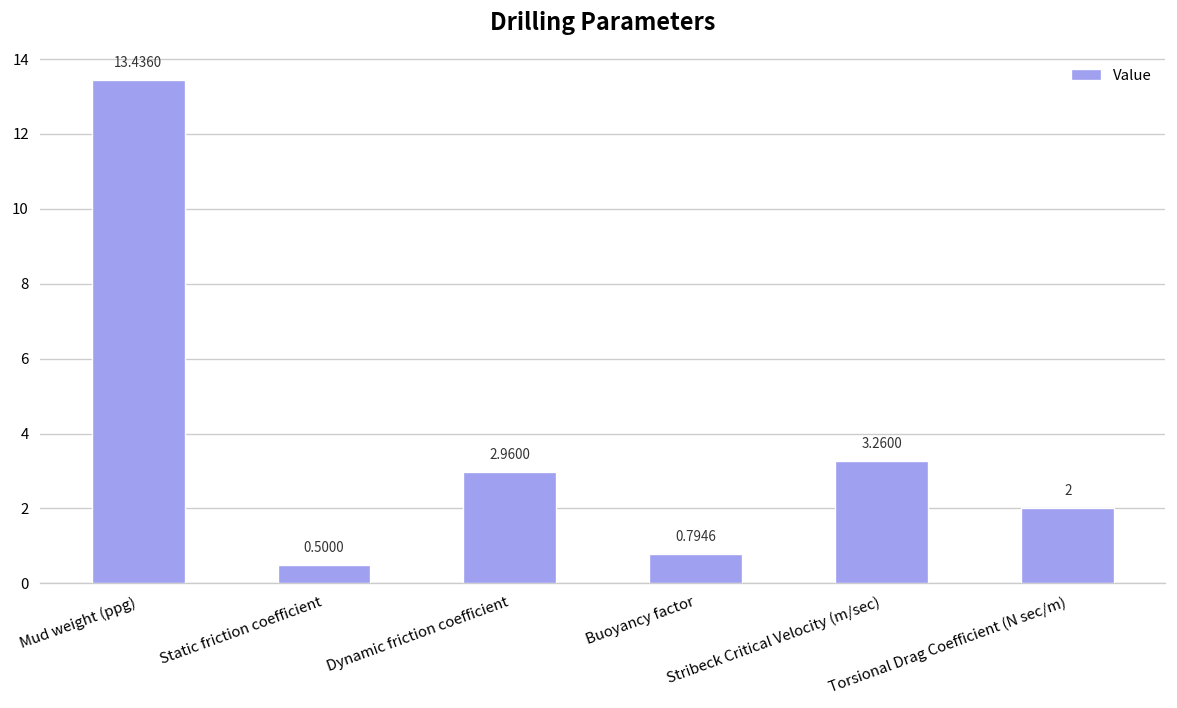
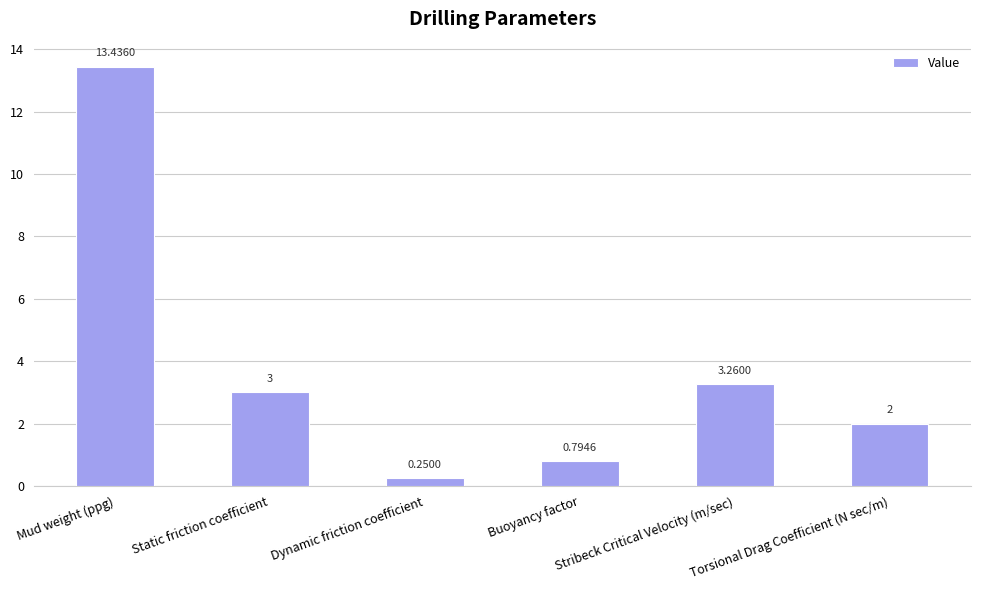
  {
    "Mud weight (ppg)": 13.4360,
-   "Static friction coefficient": 0.5000,
-   "Dynamic friction coefficient": 2.9600,
+   "Static friction coefficient": 3,
+   "Dynamic friction coefficient": 0.2500,
    "Buoyancy factor": 0.7946,
    "Stribeck Critical Velocity (m/sec)": 3.2600,
    "Torsional Drag Coefficient (N sec/m)": 2
  }
